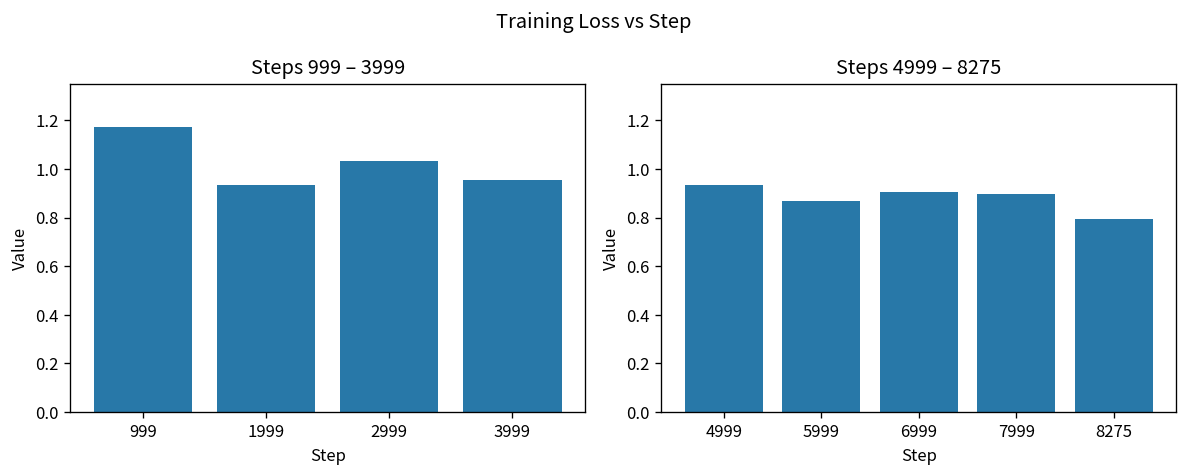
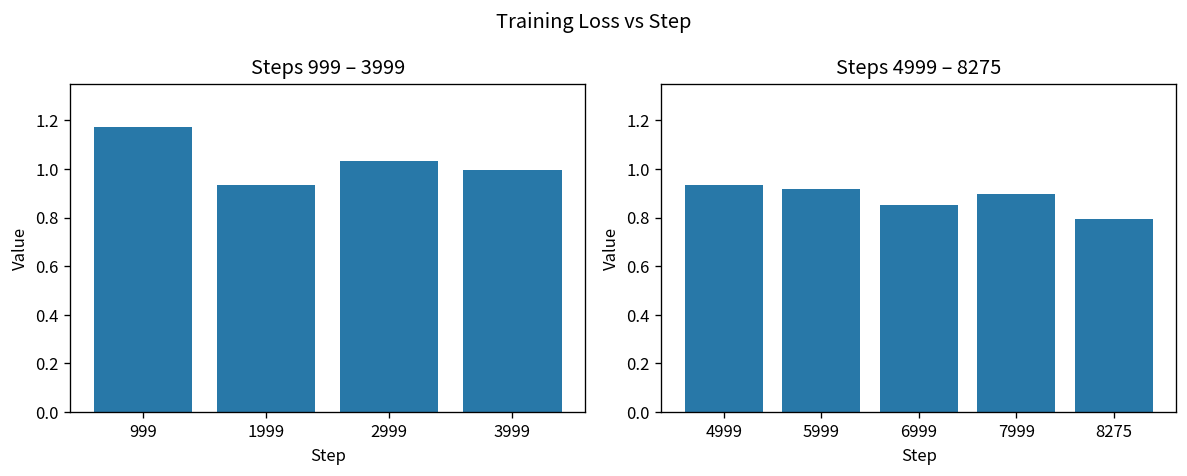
  {
    "Steps 999 – 3999": {
      "999": 1.17,
      "1999": 0.93,
      "2999": 1.03,
-     "3999": 0.96
+     "3999": 1.00
    },
    "Steps 4999 – 8275": {
      "4999": 0.93,
-     "5999": 0.87,
-     "6999": 0.90,
+     "5999": 0.92,
+     "6999": 0.85,
      "7999": 0.90,
      "8275": 0.79
    }
  }
